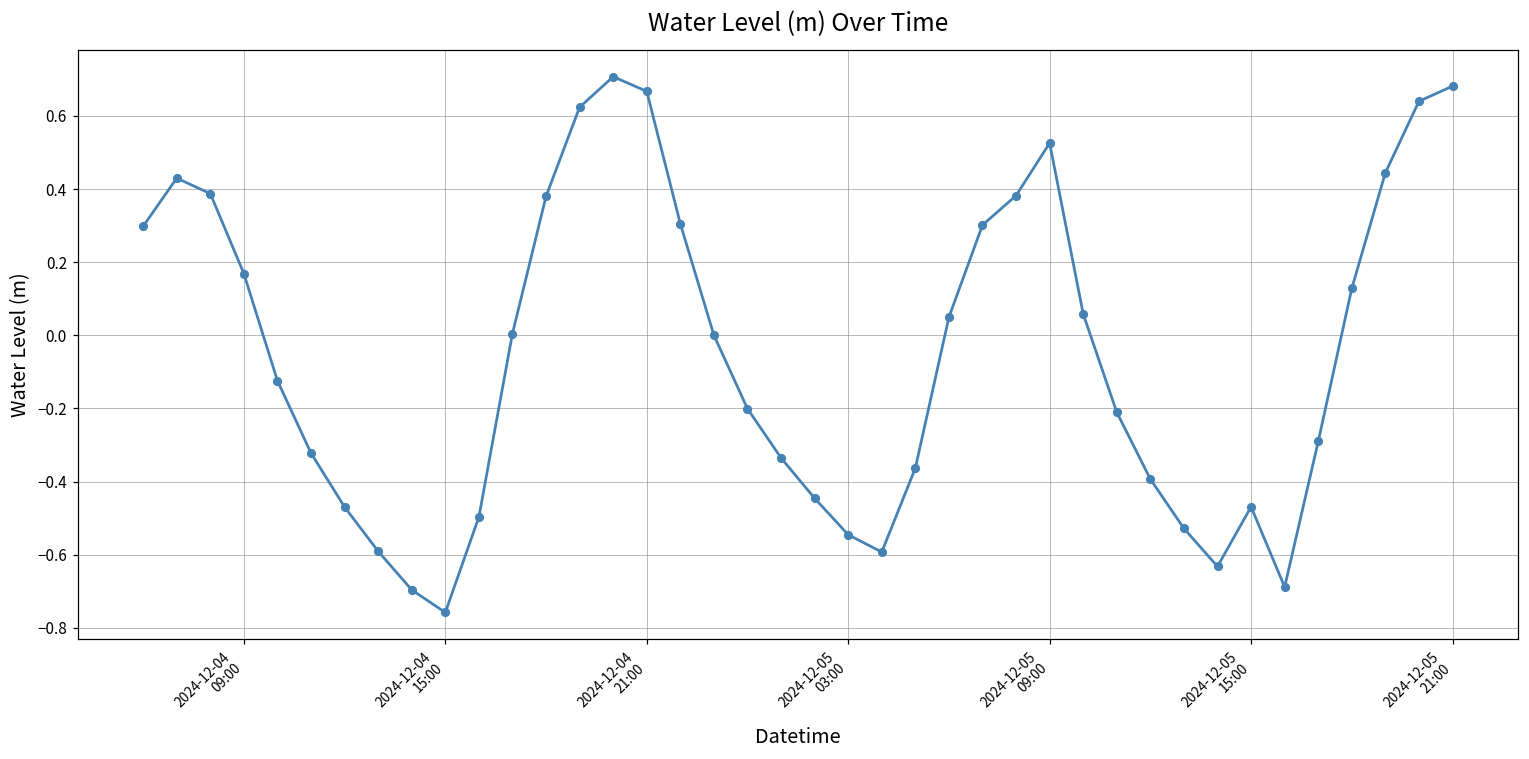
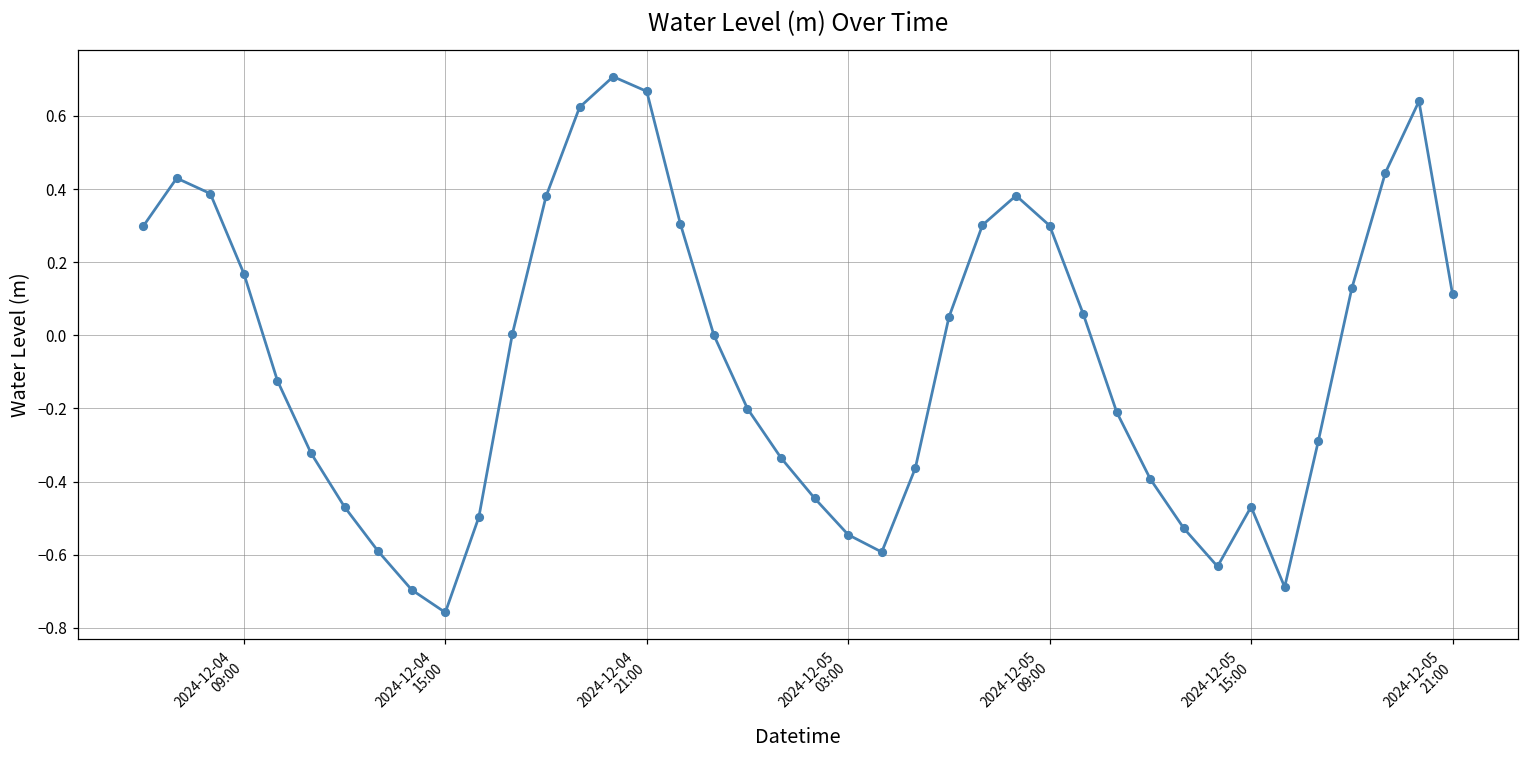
  {
    "2024-12-04 09:00": 0.17,
    "2024-12-04 15:00": -0.76,
    "2024-12-04 21:00": 0.67,
    "2024-12-05 03:00": -0.55,
-   "2024-12-05 09:00": 0.53,
+   "2024-12-05 09:00": 0.30,
    "2024-12-05 15:00": -0.47,
-   "2024-12-05 21:00": 0.68
+   "2024-12-05 21:00": 0.11
  }
